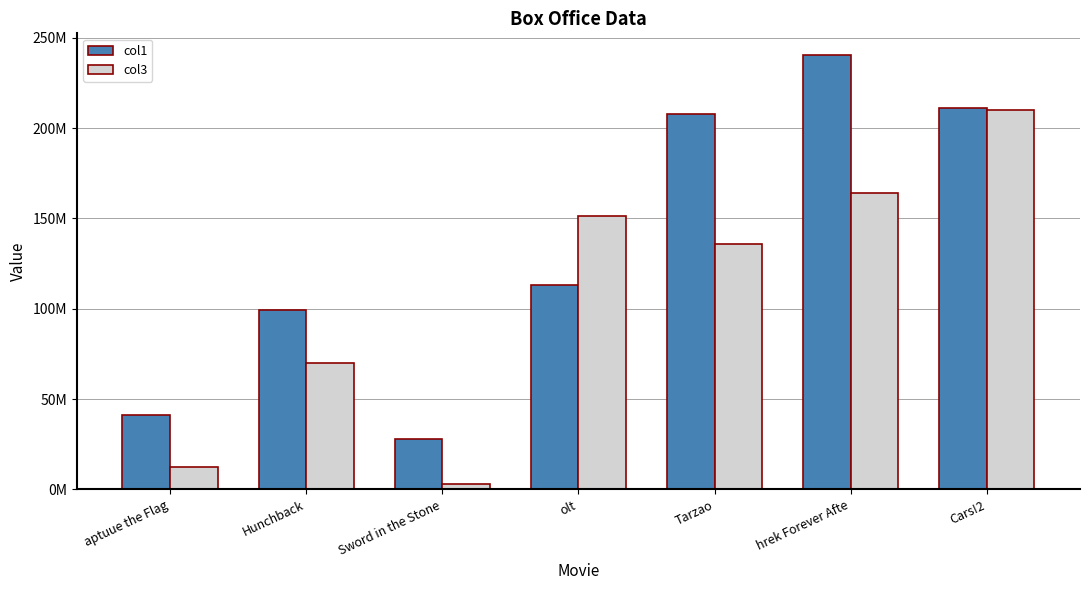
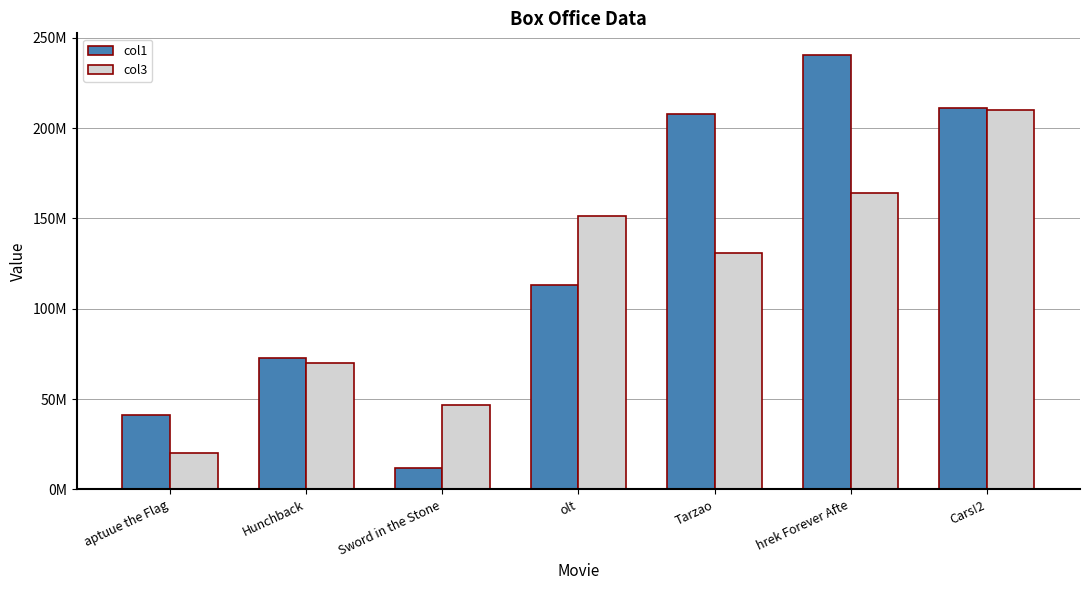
  {
    "col1": {
      "aptuue the Flag": 41000000,
-     "Hunchback": 99000000,
-     "Sword in the Stone": 28000000,
+     "Hunchback": 73000000,
+     "Sword in the Stone": 12000000,
      "olt": 113000000,
      "Tarzao": 208000000,
      "hrek Forever Afte": 240000000,
      "Cars!2": 211000000
    },
    "col3": {
-     "aptuue the Flag": 13000000,
+     "aptuue the Flag": 20000000,
      "Hunchback": 70000000,
-     "Sword in the Stone": 3000000,
+     "Sword in the Stone": 46000000,
      "olt": 151000000,
-     "Tarzao": 136000000,
+     "Tarzao": 131000000,
      "hrek Forever Afte": 164000000,
      "Cars!2": 210000000
    }
  }
